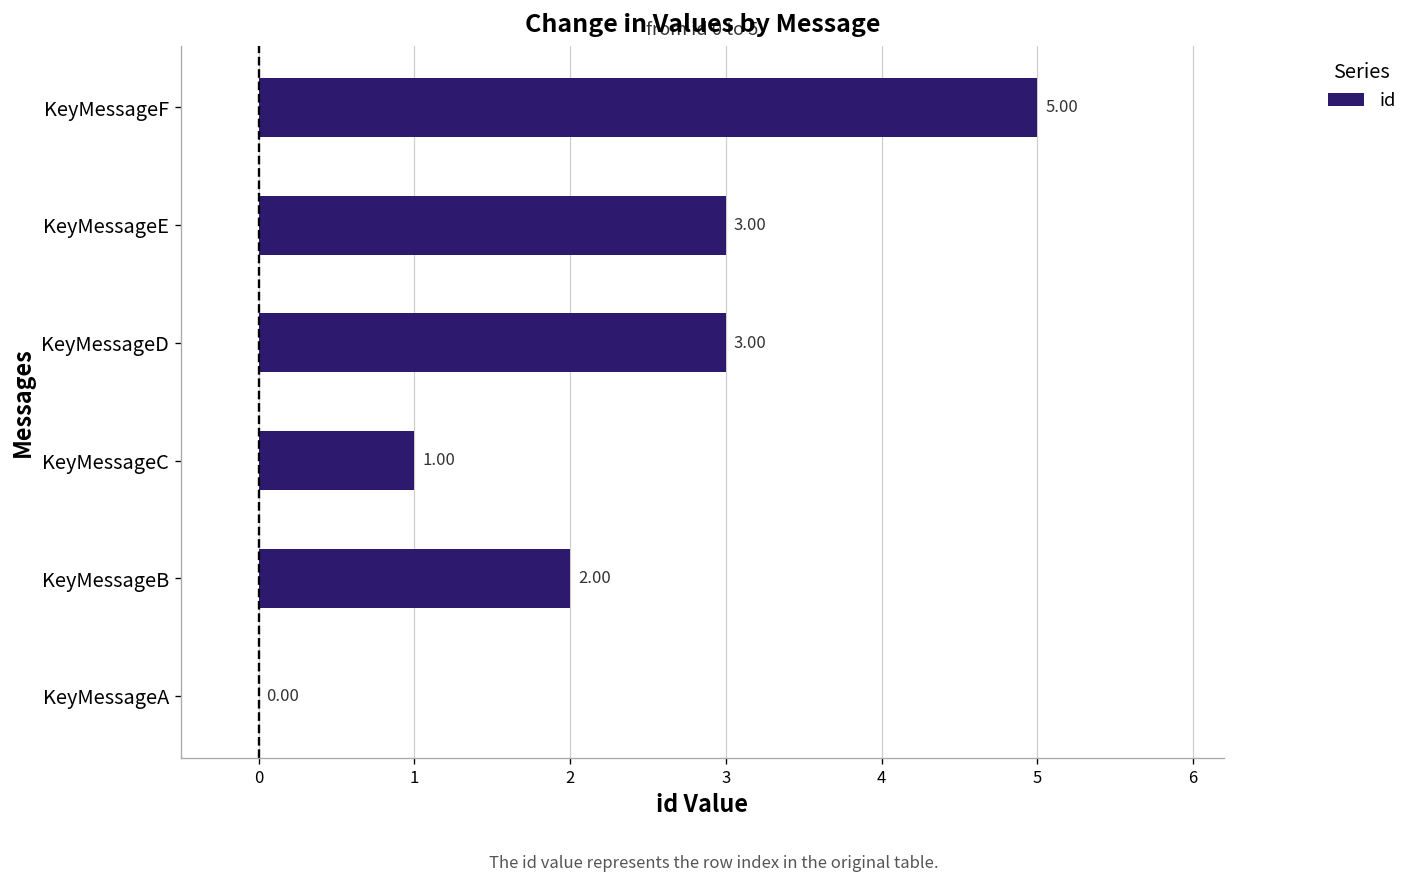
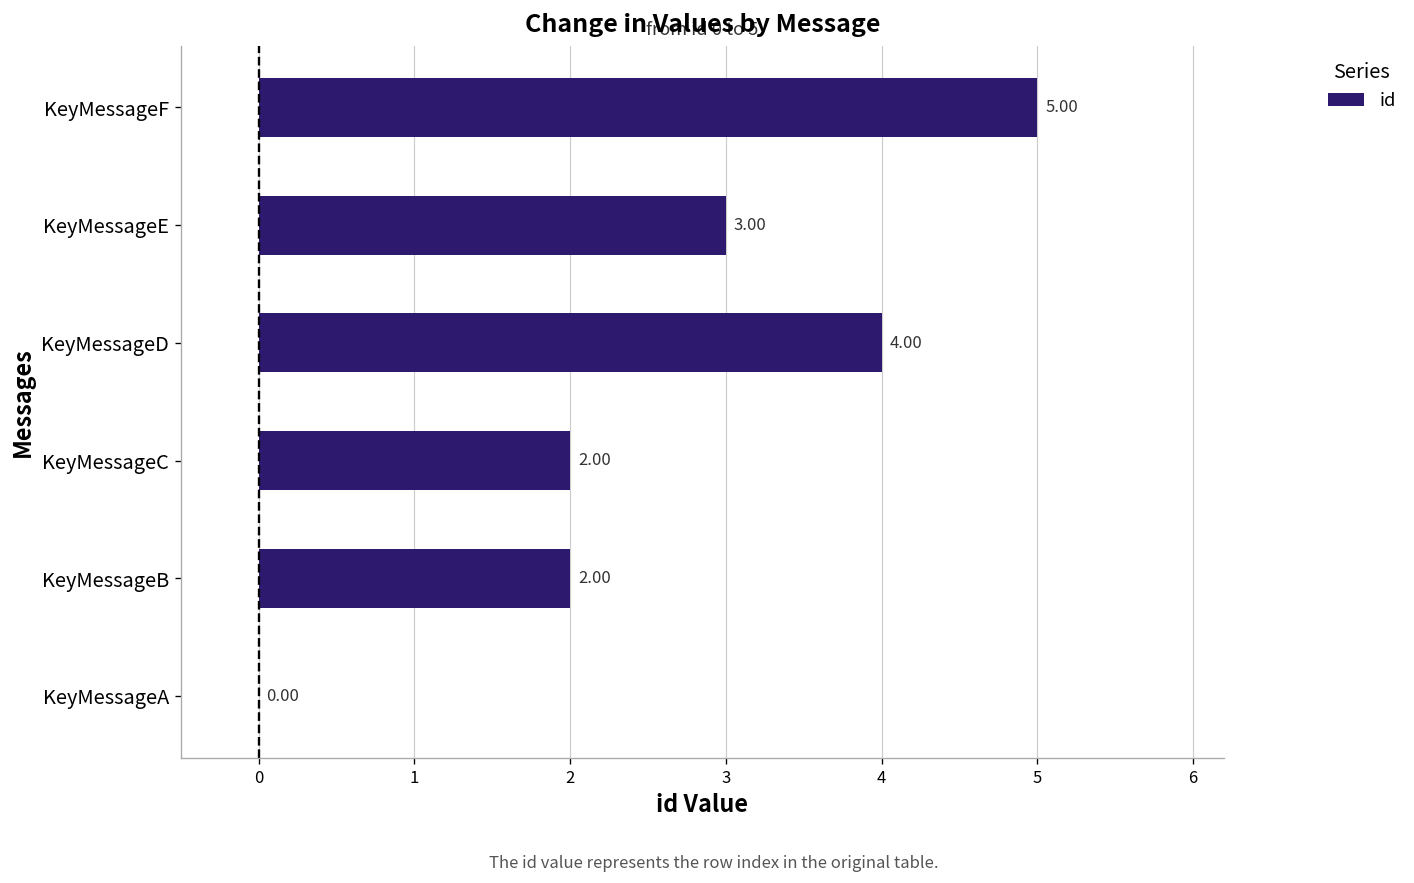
  {
    "KeyMessageF": 5.00,
    "KeyMessageE": 3.00,
-   "KeyMessageD": 3.00,
-   "KeyMessageC": 1.00,
+   "KeyMessageD": 4.00,
+   "KeyMessageC": 2.00,
    "KeyMessageB": 2.00,
    "KeyMessageA": 0.00
  }
